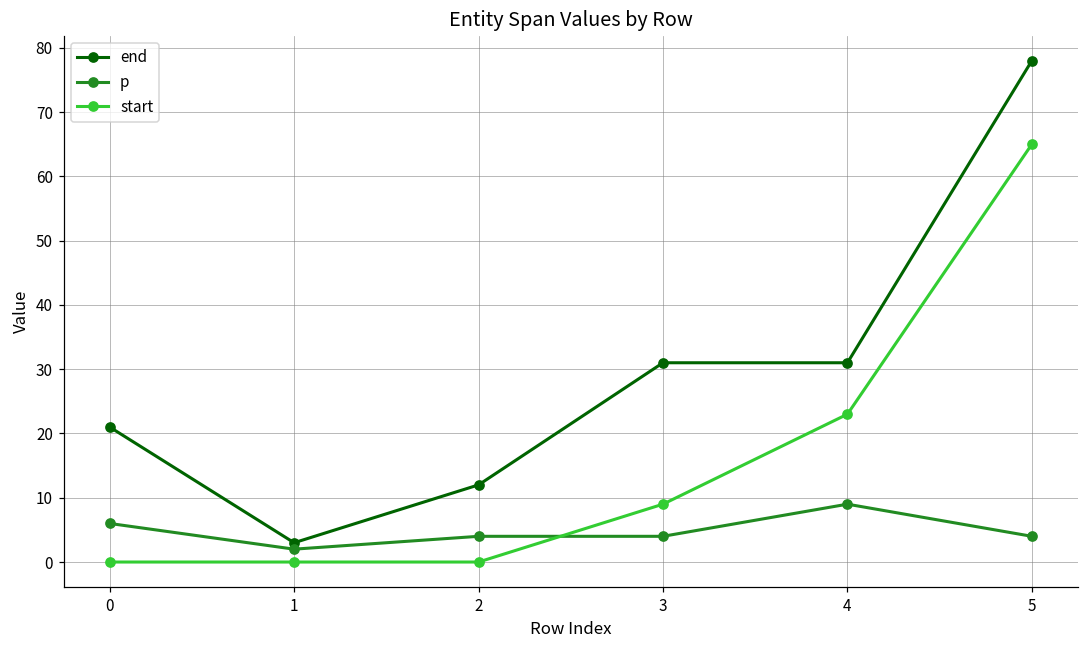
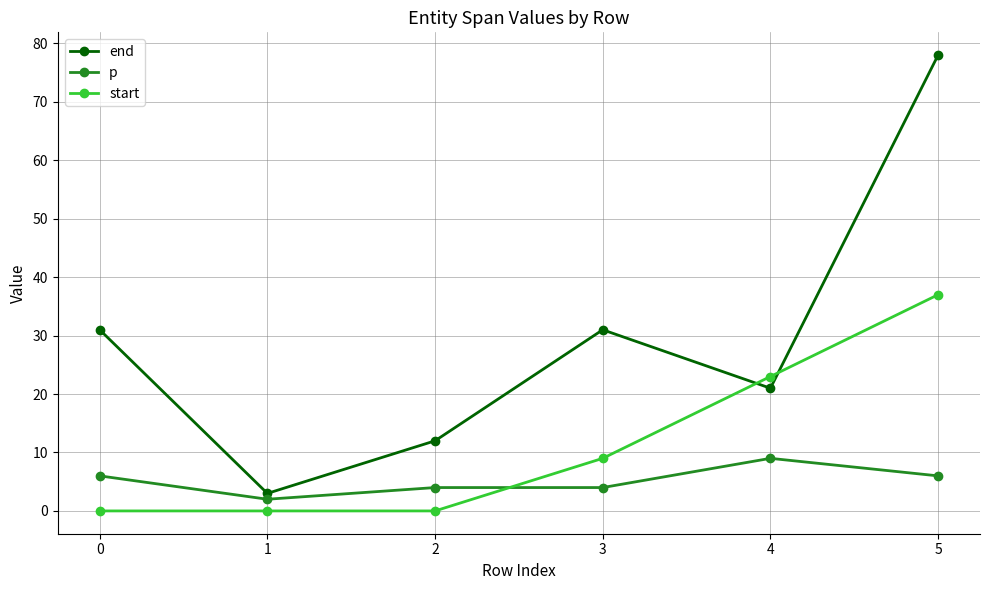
  {
    "end": {
-     "0": 21,
+     "0": 31,
      "1": 3,
      "2": 12,
      "3": 31,
-     "4": 31,
+     "4": 21,
      "5": 78
    },
    "p": {
      "0": 6,
      "1": 2,
      "2": 4,
      "3": 4,
      "4": 9,
-     "5": 4
+     "5": 6
    },
    "start": {
      "0": 0,
      "1": 0,
      "2": 0,
      "3": 9,
      "4": 23,
-     "5": 65
+     "5": 37
    }
  }
